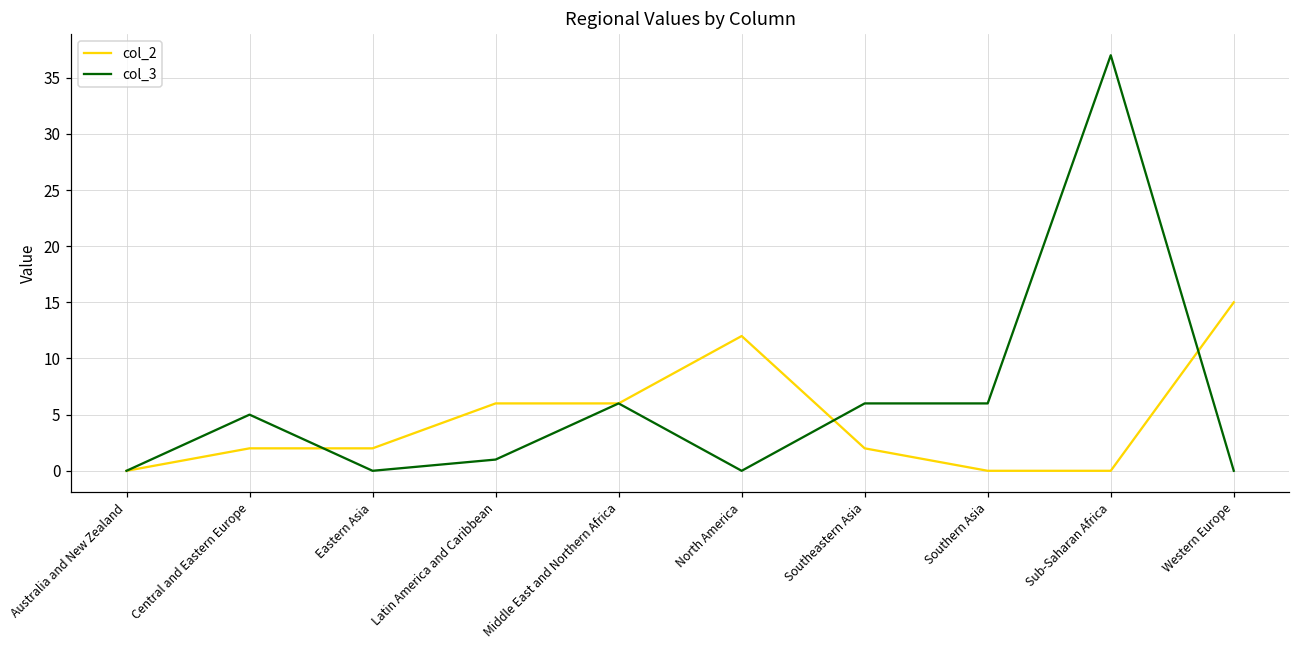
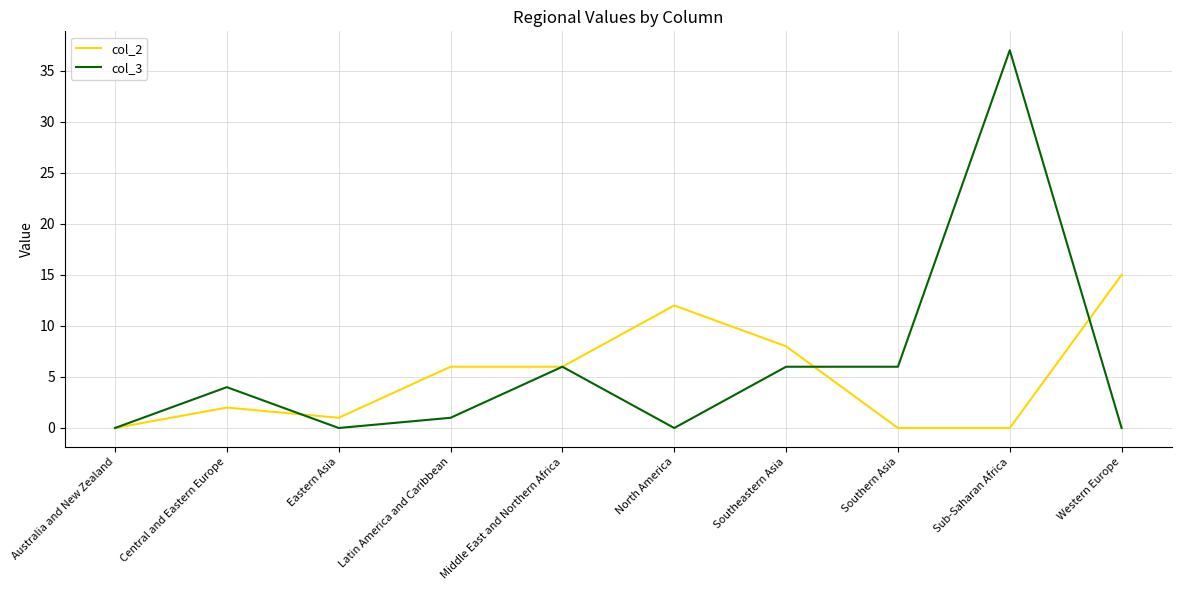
  {
    "col_2": {
      "Central and Eastern Europe": 2,
-     "Eastern Asia": 2,
+     "Eastern Asia": 1,
      "Latin America and Caribbean": 6,
      "North America": 12,
-     "Southeastern Asia": 2,
+     "Southeastern Asia": 8,
      "Southern Asia": 0,
      "Sub-Saharan Africa": 0,
      "Western Europe": 15
    },
    "col_3": {
-     "Central and Eastern Europe": 5,
+     "Central and Eastern Europe": 4,
      "Eastern Asia": 0,
      "Latin America and Caribbean": 1,
      "North America": 0,
      "Southeastern Asia": 6,
      "Southern Asia": 6,
      "Sub-Saharan Africa": 37,
      "Western Europe": 0
    }
  }
